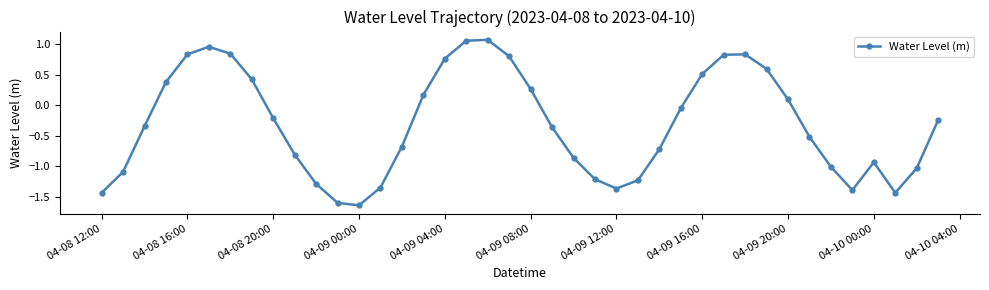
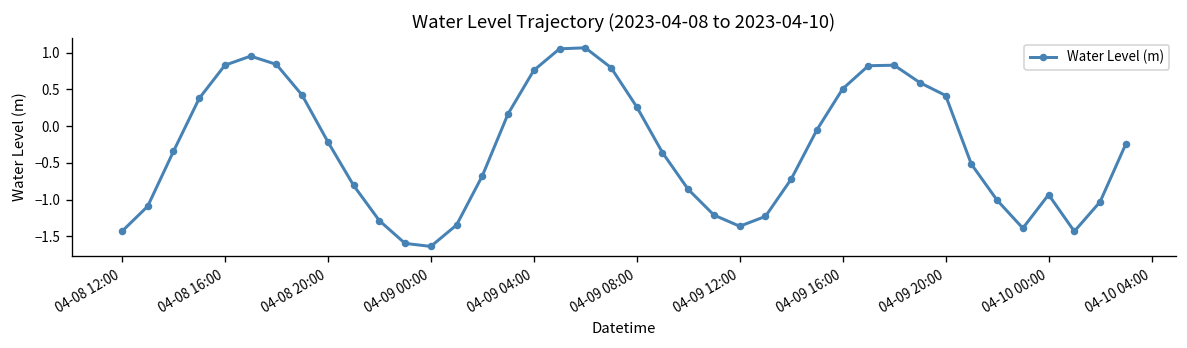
  {
    "04-08 12:00": -1.4,
    "04-08 16:00": 0.8,
    "04-08 20:00": -0.2,
    "04-09 00:00": -1.6,
    "04-09 04:00": 0.8,
    "04-09 08:00": 0.3,
    "04-09 12:00": -1.4,
    "04-09 16:00": 0.5,
-   "04-09 20:00": 0.1,
+   "04-09 20:00": 0.4,
    "04-10 00:00": -0.9
  }
